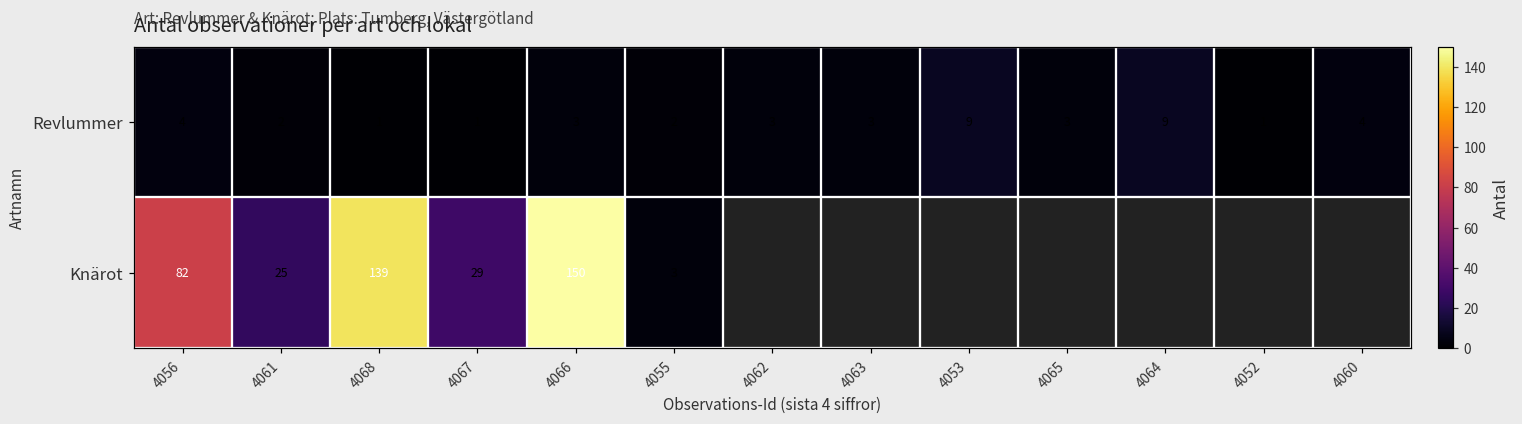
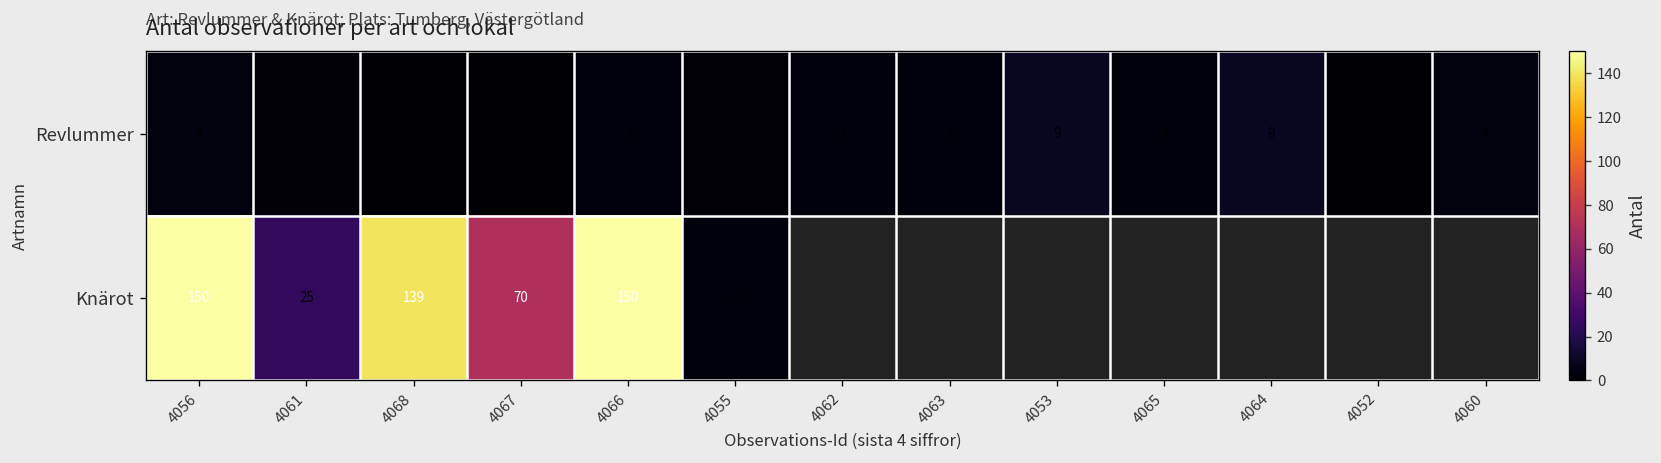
  {
    "Knärot": {
-     "4056": 82,
+     "4056": 150,
      "4061": 25,
      "4068": 139,
-     "4067": 29,
+     "4067": 70,
      "4066": 150
    }
  }
